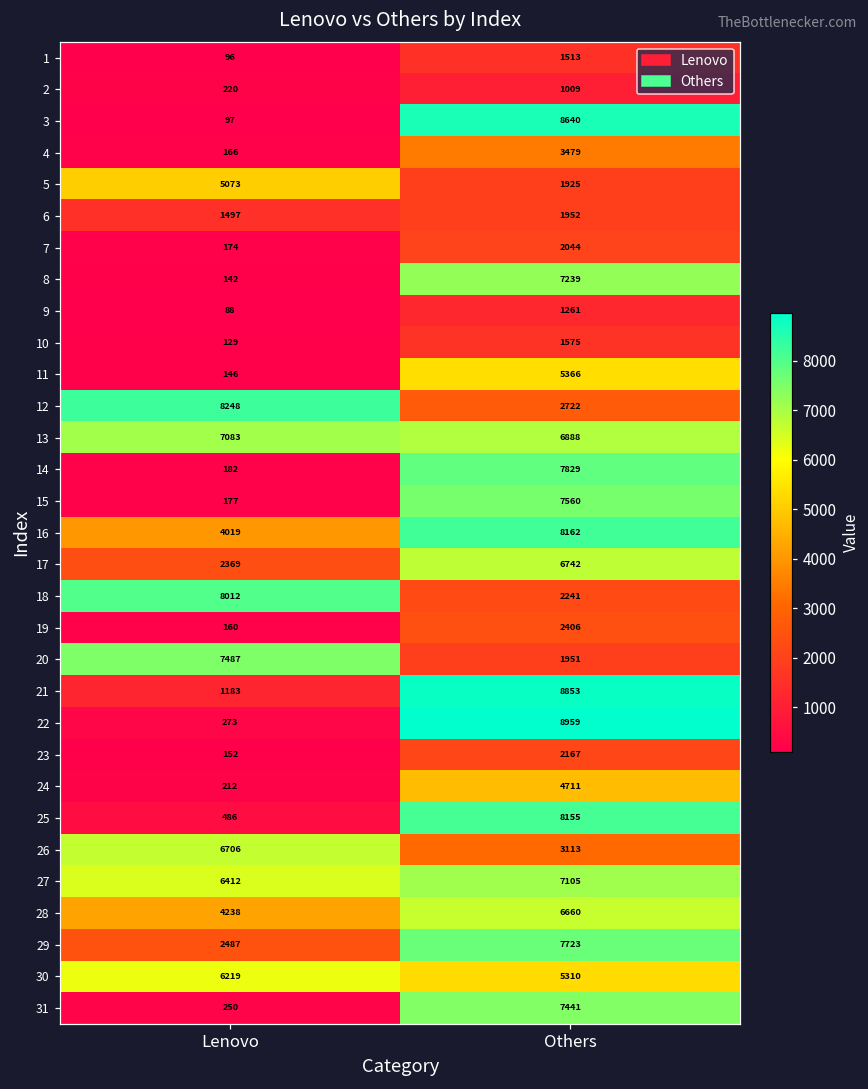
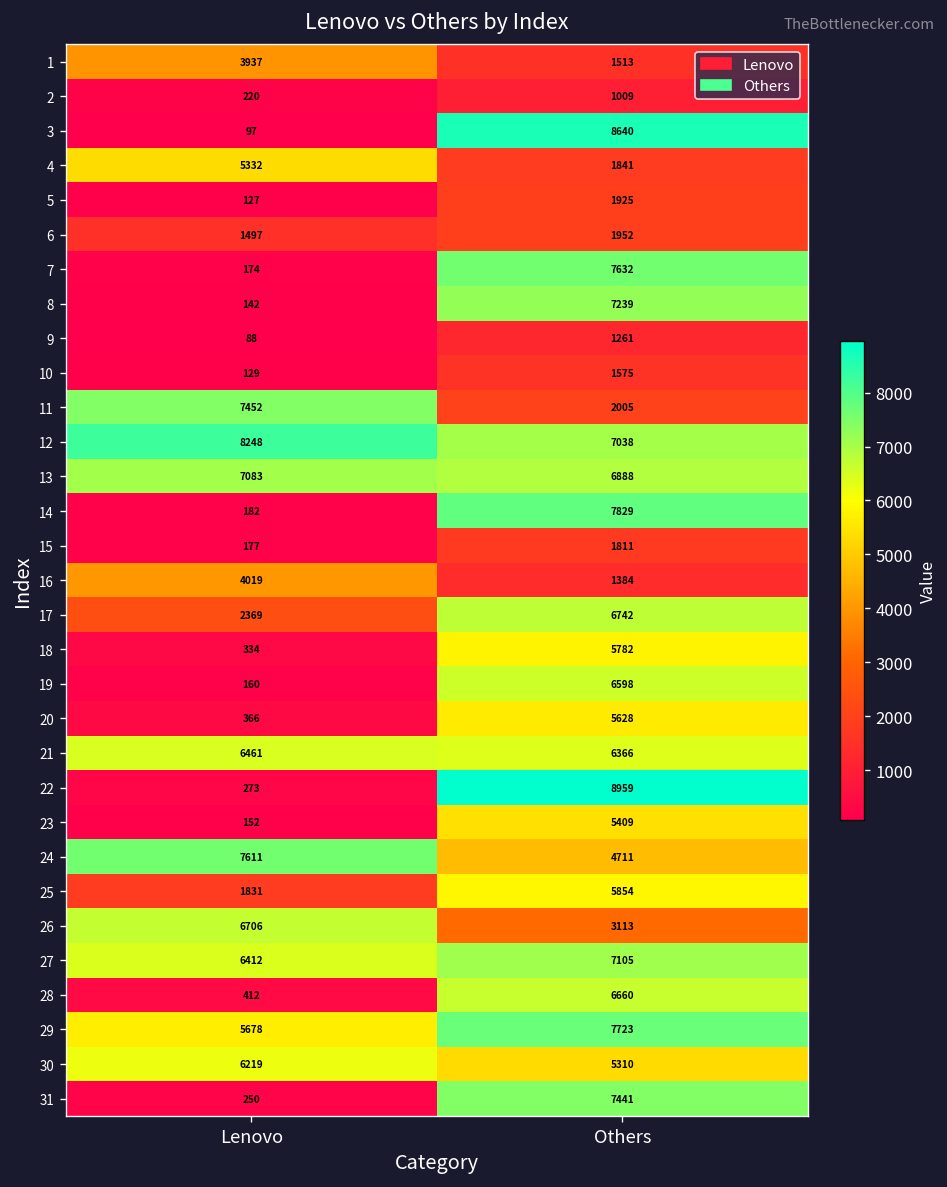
  {
    "1": {
-     "Lenovo": 96,
+     "Lenovo": 3937,
      "Others": 1513
    },
    "2": {
      "Lenovo": 220,
      "Others": 1009
    },
    "3": {
      "Lenovo": 97,
      "Others": 8640
    },
    "4": {
-     "Lenovo": 166,
-     "Others": 3479
+     "Lenovo": 5332,
+     "Others": 1841
    },
    "5": {
-     "Lenovo": 5073,
+     "Lenovo": 127,
      "Others": 1925
    },
    "6": {
      "Lenovo": 1497,
      "Others": 1952
    },
    "7": {
      "Lenovo": 174,
-     "Others": 2044
+     "Others": 7632
    },
    "8": {
      "Lenovo": 142,
      "Others": 7239
    },
    "9": {
      "Lenovo": 88,
      "Others": 1261
    },
    "10": {
      "Lenovo": 129,
      "Others": 1575
    },
    "11": {
-     "Lenovo": 146,
-     "Others": 5366
+     "Lenovo": 7452,
+     "Others": 2005
    },
    "12": {
      "Lenovo": 8248,
-     "Others": 2722
+     "Others": 7038
    },
    "13": {
      "Lenovo": 7083,
      "Others": 6888
    },
    "14": {
      "Lenovo": 182,
      "Others": 7829
    },
    "15": {
      "Lenovo": 177,
-     "Others": 7560
+     "Others": 1811
    },
    "16": {
      "Lenovo": 4019,
-     "Others": 8162
+     "Others": 1384
    },
    "17": {
      "Lenovo": 2369,
      "Others": 6742
    },
    "18": {
-     "Lenovo": 8012,
-     "Others": 2241
+     "Lenovo": 334,
+     "Others": 5782
    },
    "19": {
      "Lenovo": 160,
-     "Others": 2406
+     "Others": 6598
    },
    "20": {
-     "Lenovo": 7487,
-     "Others": 1951
+     "Lenovo": 366,
+     "Others": 5628
    },
    "21": {
-     "Lenovo": 1183,
-     "Others": 8853
+     "Lenovo": 6461,
+     "Others": 6366
    },
    "22": {
      "Lenovo": 273,
      "Others": 8959
    },
    "23": {
      "Lenovo": 152,
-     "Others": 2167
+     "Others": 5409
    },
    "24": {
-     "Lenovo": 212,
+     "Lenovo": 7611,
      "Others": 4711
    },
    "25": {
-     "Lenovo": 486,
-     "Others": 8155
+     "Lenovo": 1831,
+     "Others": 5854
    },
    "26": {
      "Lenovo": 6706,
      "Others": 3113
    },
    "27": {
      "Lenovo": 6412,
      "Others": 7105
    },
    "28": {
-     "Lenovo": 4238,
+     "Lenovo": 412,
      "Others": 6660
    },
    "29": {
-     "Lenovo": 2487,
+     "Lenovo": 5678,
      "Others": 7723
    },
    "30": {
      "Lenovo": 6219,
      "Others": 5310
    },
    "31": {
      "Lenovo": 250,
      "Others": 7441
    }
  }
